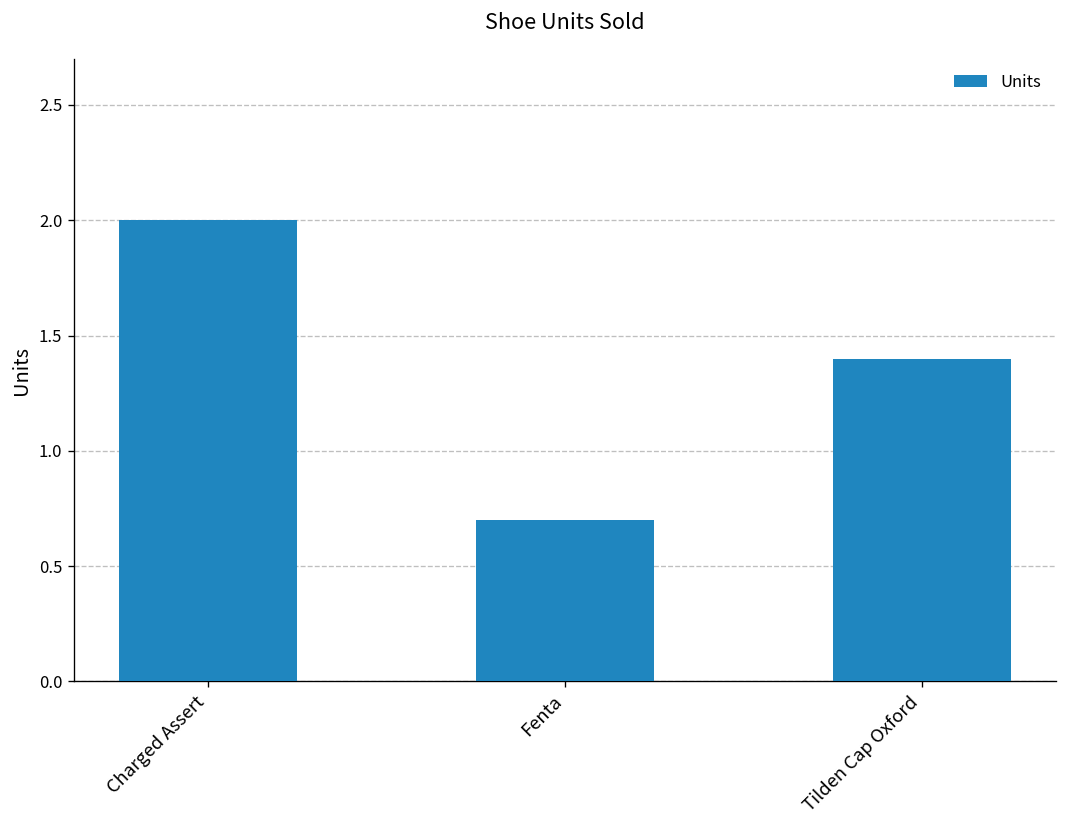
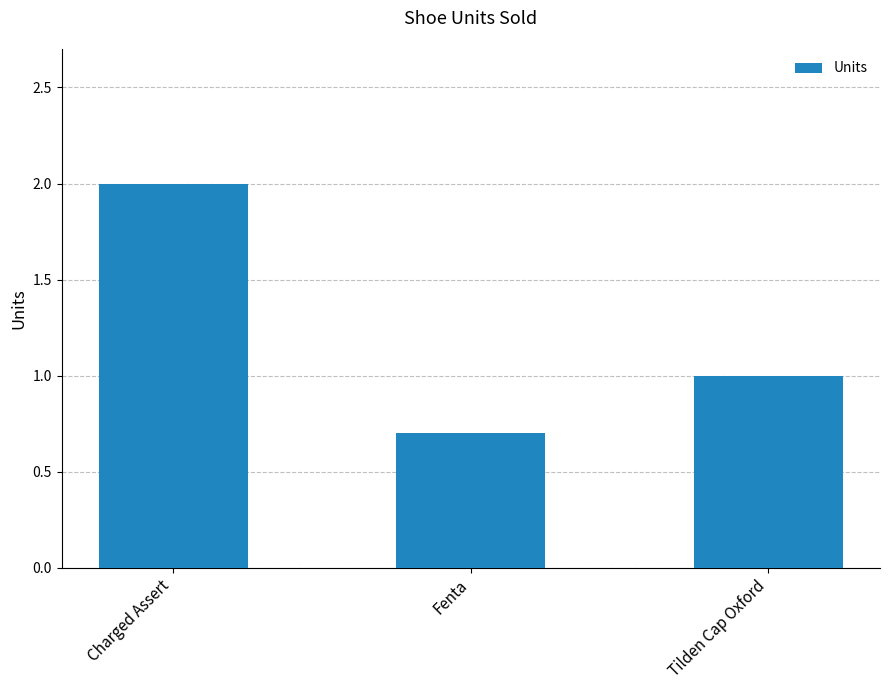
  {
    "Charged Assert": 2.0,
    "Fenta": 0.7,
-   "Tilden Cap Oxford": 1.4
+   "Tilden Cap Oxford": 1.0
  }
